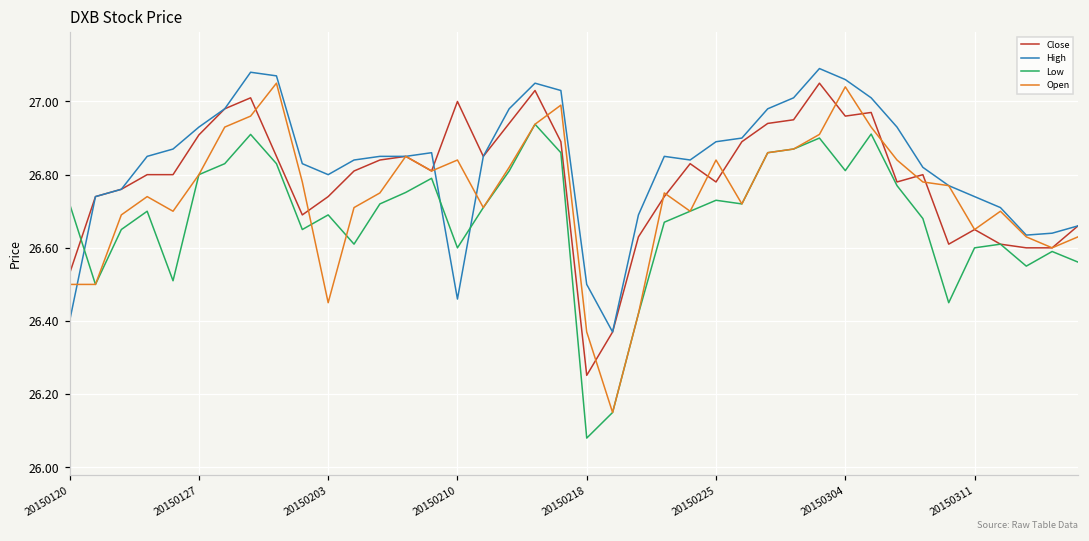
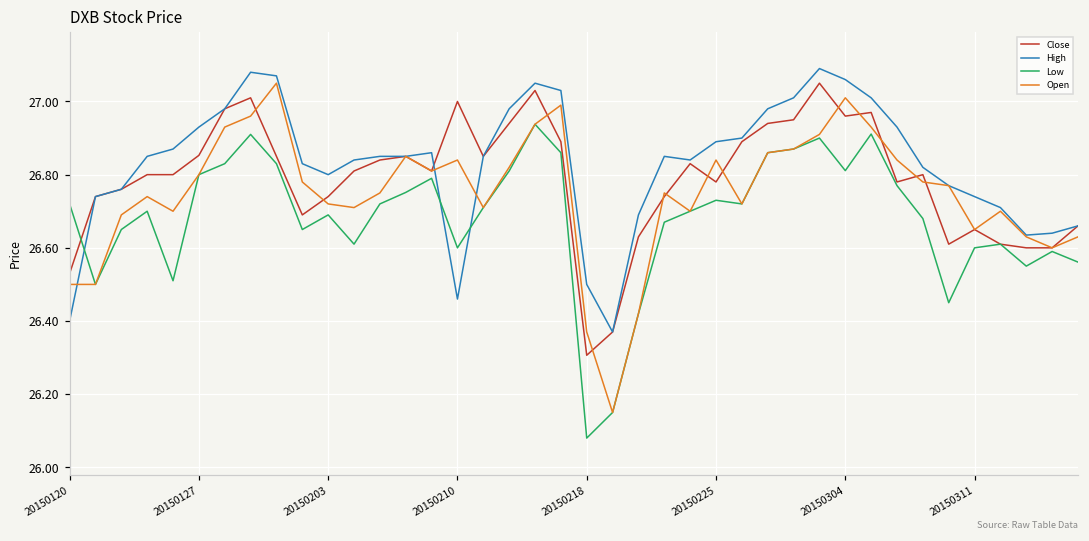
  {
    "Close": {
      "20150120": 26.53,
-     "20150127": 26.91,
+     "20150127": 26.85,
      "20150203": 26.74,
      "20150210": 27.00,
-     "20150218": 26.25,
+     "20150218": 26.31,
      "20150225": 26.78,
      "20150304": 26.96
    },
    "High": {
      "20150120": 26.40,
      "20150127": 26.93,
      "20150203": 26.80,
      "20150210": 26.46,
      "20150218": 26.50,
      "20150225": 26.89,
      "20150304": 27.06,
      "20150311": 26.74
    },
    "Low": {
      "20150120": 26.72,
      "20150203": 26.69,
      "20150210": 26.60,
      "20150218": 26.08,
      "20150225": 26.73,
      "20150304": 26.81,
      "20150311": 26.60
    },
    "Open": {
      "20150120": 26.50,
-     "20150203": 26.45,
+     "20150203": 26.72,
      "20150210": 26.84,
      "20150218": 26.37,
      "20150225": 26.84,
-     "20150304": 27.04
+     "20150304": 27.01
    }
  }
